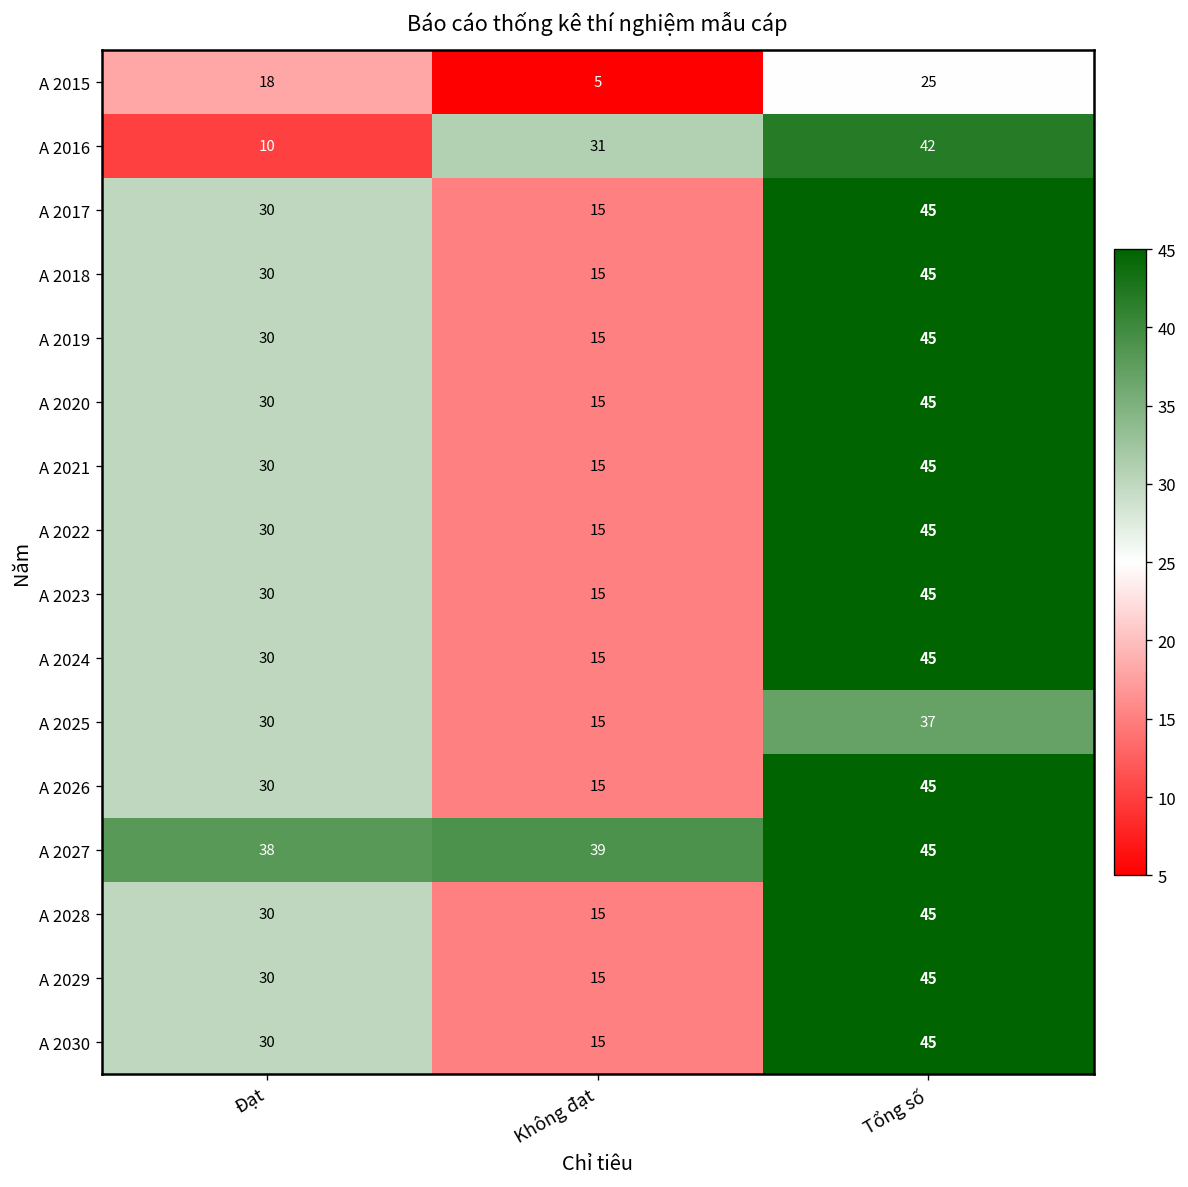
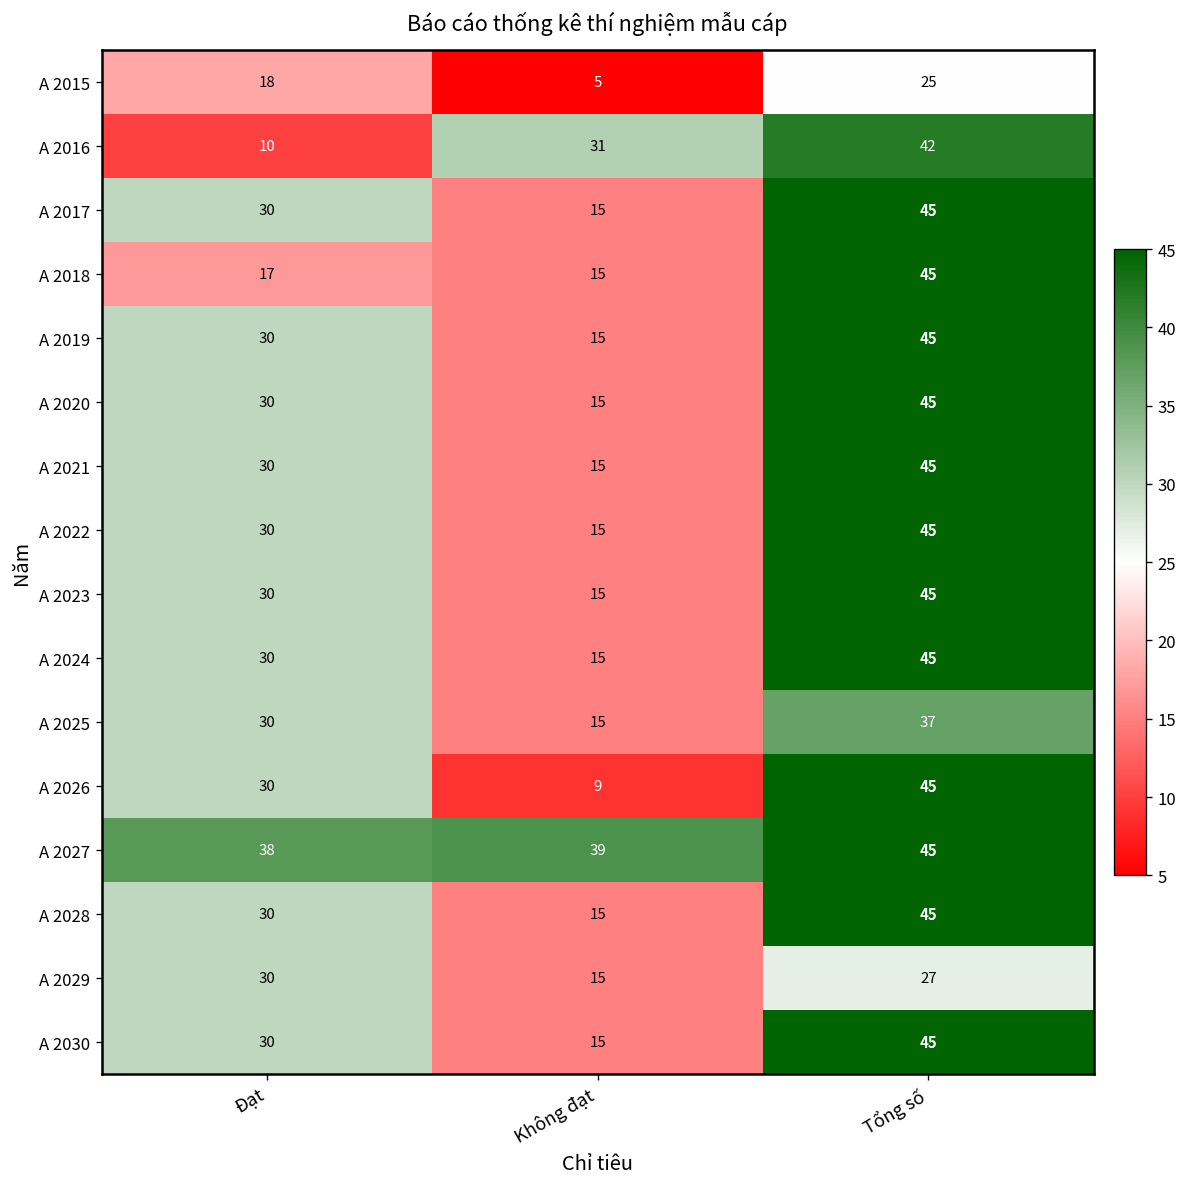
  {
    "A 2015": {
      "Đạt": 18,
      "Không đạt": 5,
      "Tổng số": 25
    },
    "A 2016": {
      "Đạt": 10,
      "Không đạt": 31,
      "Tổng số": 42
    },
    "A 2017": {
      "Đạt": 30,
      "Không đạt": 15,
      "Tổng số": 45
    },
    "A 2018": {
-     "Đạt": 30,
+     "Đạt": 17,
      "Không đạt": 15,
      "Tổng số": 45
    },
    "A 2019": {
      "Đạt": 30,
      "Không đạt": 15,
      "Tổng số": 45
    },
    "A 2020": {
      "Đạt": 30,
      "Không đạt": 15,
      "Tổng số": 45
    },
    "A 2021": {
      "Đạt": 30,
      "Không đạt": 15,
      "Tổng số": 45
    },
    "A 2022": {
      "Đạt": 30,
      "Không đạt": 15,
      "Tổng số": 45
    },
    "A 2023": {
      "Đạt": 30,
      "Không đạt": 15,
      "Tổng số": 45
    },
    "A 2024": {
      "Đạt": 30,
      "Không đạt": 15,
      "Tổng số": 45
    },
    "A 2025": {
      "Đạt": 30,
      "Không đạt": 15,
      "Tổng số": 37
    },
    "A 2026": {
      "Đạt": 30,
-     "Không đạt": 15,
+     "Không đạt": 9,
      "Tổng số": 45
    },
    "A 2027": {
      "Đạt": 38,
      "Không đạt": 39,
      "Tổng số": 45
    },
    "A 2028": {
      "Đạt": 30,
      "Không đạt": 15,
      "Tổng số": 45
    },
    "A 2029": {
      "Đạt": 30,
      "Không đạt": 15,
-     "Tổng số": 45
+     "Tổng số": 27
    },
    "A 2030": {
      "Đạt": 30,
      "Không đạt": 15,
      "Tổng số": 45
    }
  }
